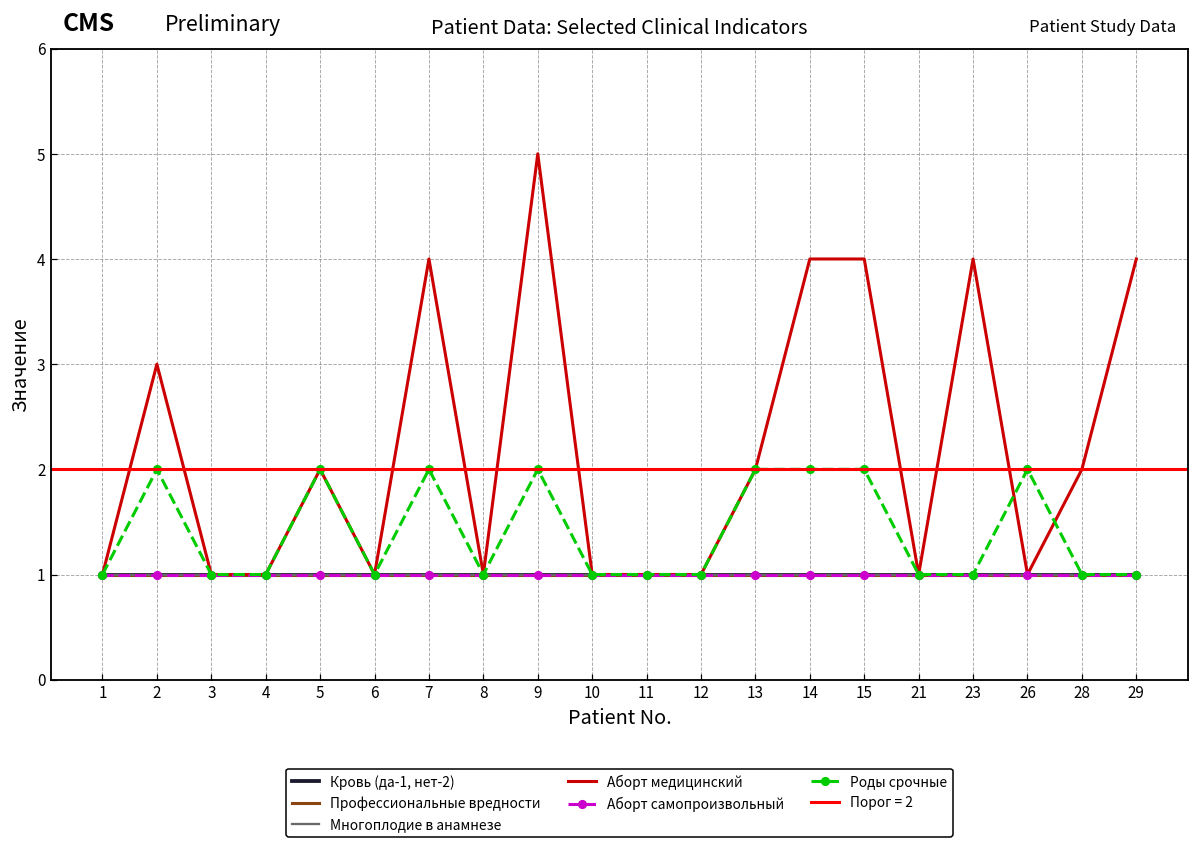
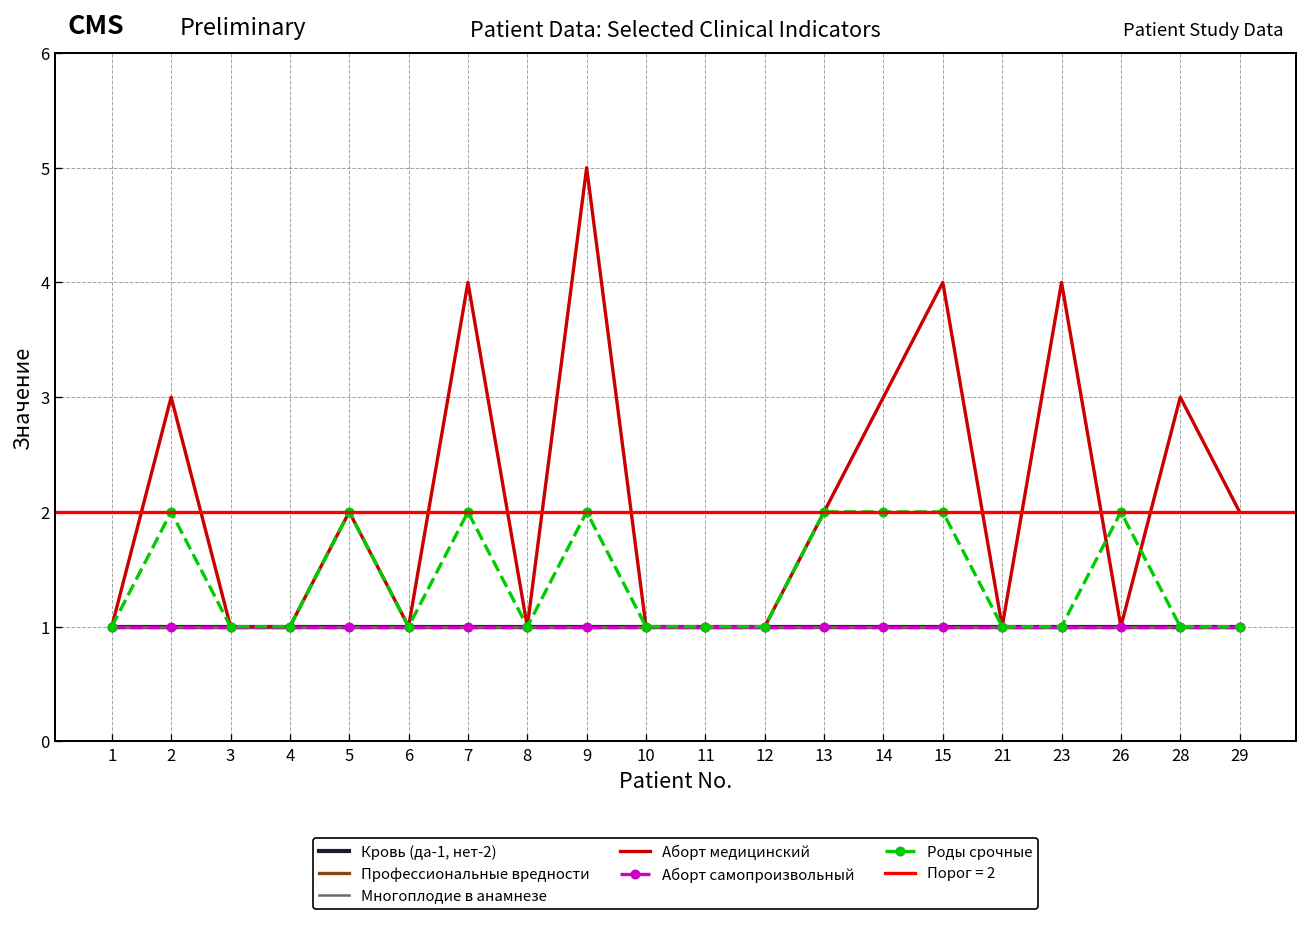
  {
    "Аборт самопроизвольный": {
      "2": 1,
      "5": 1,
      "7": 1,
      "9": 1,
      "13": 1,
      "14": 1,
      "15": 1
    },
    "Аборт медицинский": {
      "2": 3,
      "7": 4,
      "9": 5,
-     "14": 4,
+     "14": 3,
      "15": 4,
      "23": 4,
-     "28": 2,
-     "29": 4
+     "28": 3,
+     "29": 2
    },
    "Роды срочные": {
      "2": 2,
      "7": 2,
      "9": 2,
      "14": 2,
      "15": 2,
      "26": 2
    }
  }
